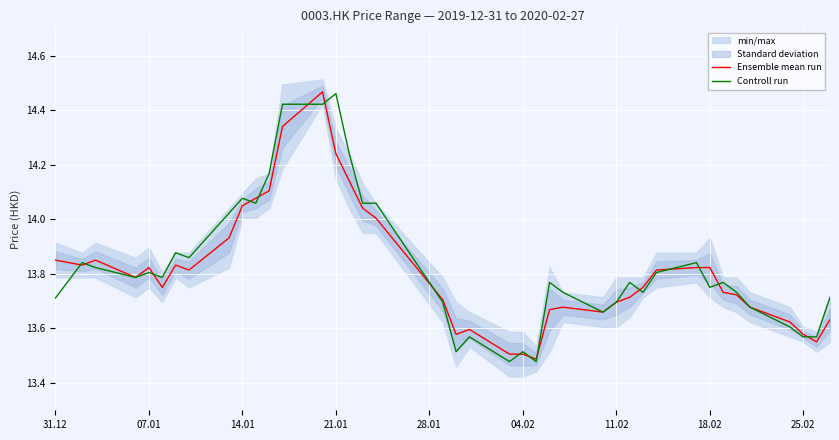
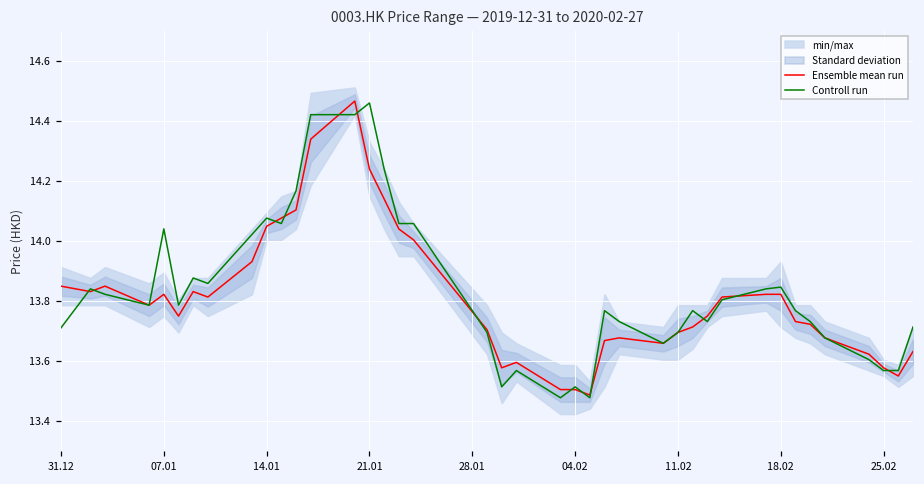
  {
    "Ensemble mean run": {
      "31.12": 13.85,
      "07.01": 13.82,
      "14.01": 14.05,
      "21.01": 14.24,
      "18.02": 13.82
    },
    "Controll run": {
      "31.12": 13.71,
-     "07.01": 13.80,
+     "07.01": 14.04,
      "21.01": 14.46,
-     "18.02": 13.75
+     "18.02": 13.85
    }
  }
